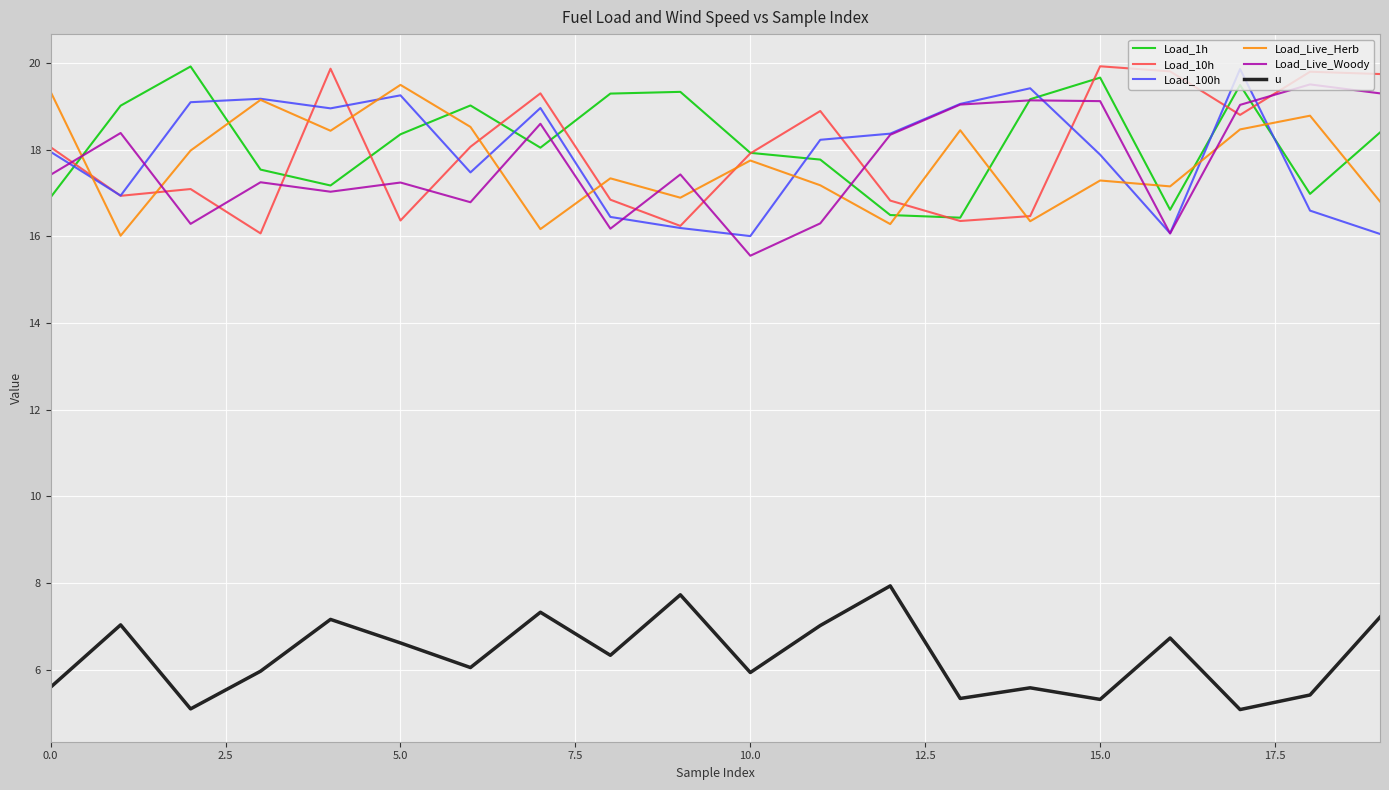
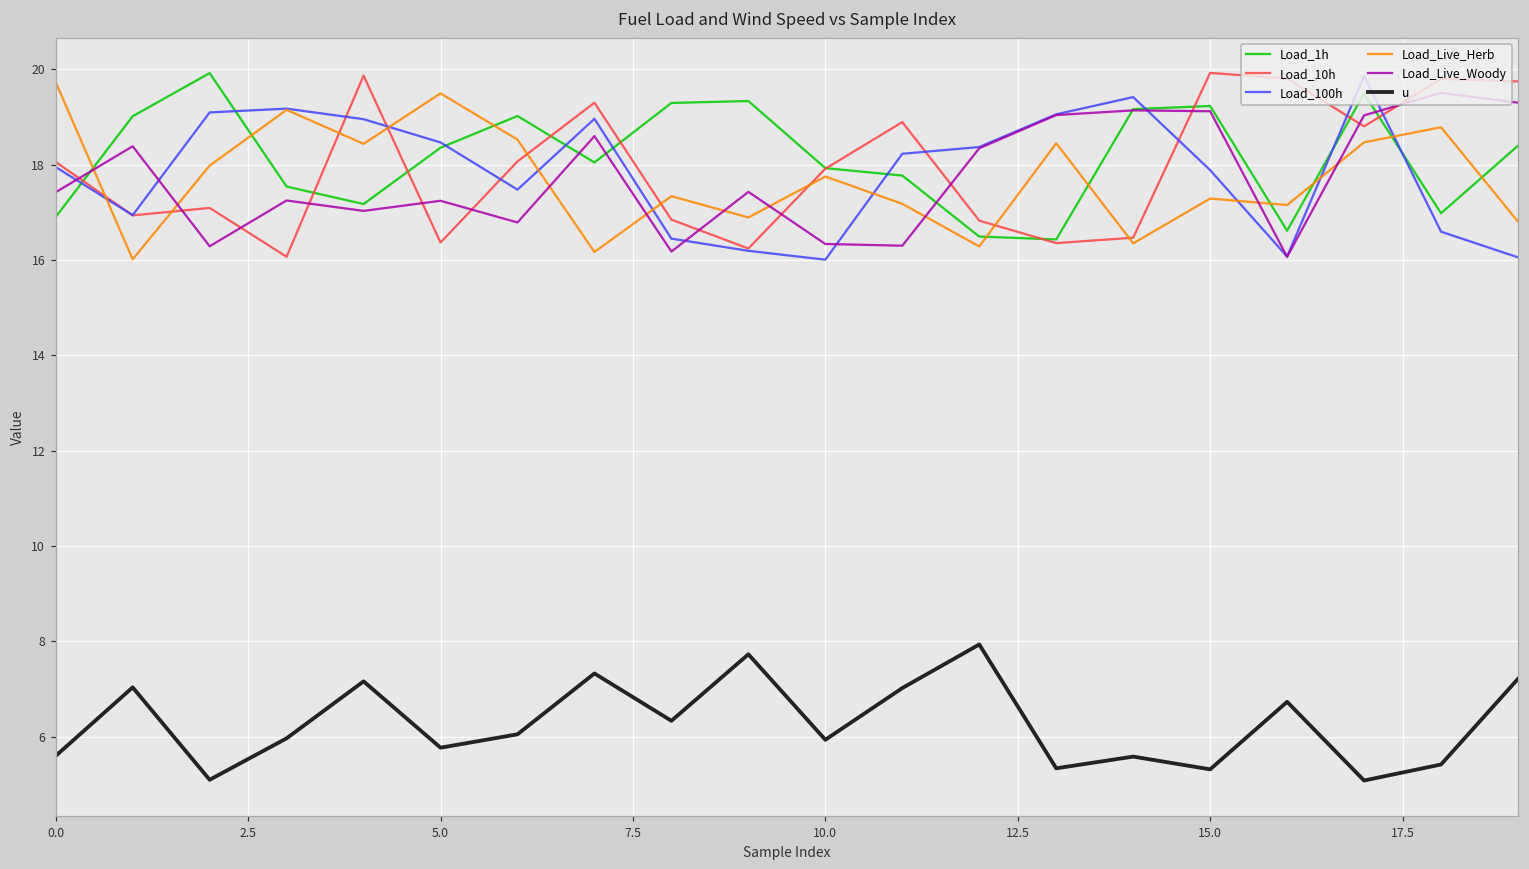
  {
    "Load_1h": {
      "0.0": 16.9,
      "5.0": 18.4,
-     "15.0": 19.7
+     "15.0": 19.2
    },
    "Load_10h": {
      "0.0": 18.1,
      "5.0": 16.4,
      "15.0": 19.9
    },
    "Load_100h": {
      "0.0": 18.0,
-     "5.0": 19.3,
+     "5.0": 18.5,
      "10.0": 16.0,
      "15.0": 17.9
    },
    "Load_Live_Herb": {
-     "0.0": 19.3,
+     "0.0": 19.7,
      "5.0": 19.5,
      "10.0": 17.8,
      "15.0": 17.3
    },
    "Load_Live_Woody": {
      "0.0": 17.4,
      "5.0": 17.2,
-     "10.0": 15.6,
+     "10.0": 16.3,
      "15.0": 19.1
    },
    "u": {
      "0.0": 5.6,
-     "5.0": 6.6,
+     "5.0": 5.8,
      "10.0": 5.9,
      "15.0": 5.3
    }
  }
